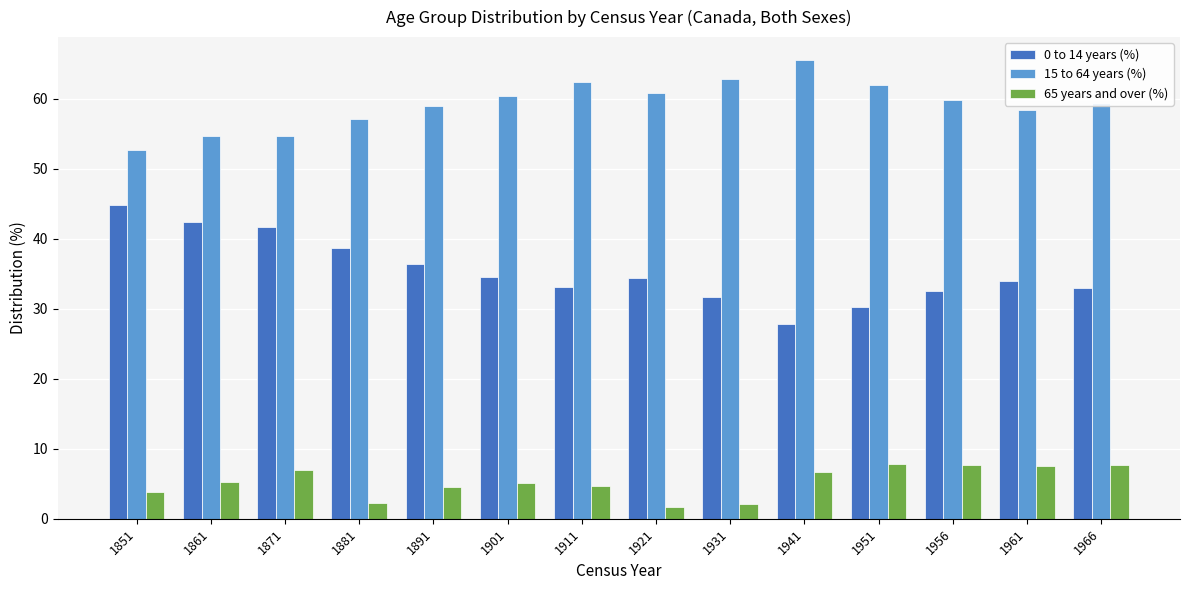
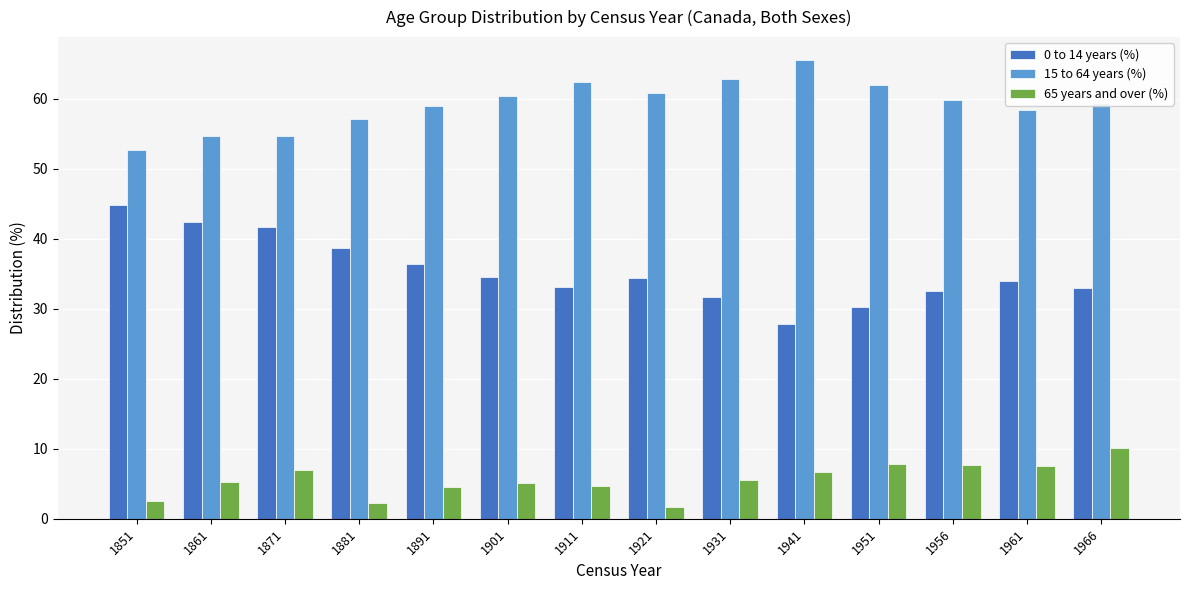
  {
    "65 years and over (%)": {
-     "1851": 4,
+     "1851": 3,
      "1861": 5,
      "1871": 7,
      "1881": 2,
      "1891": 5,
      "1901": 5,
      "1911": 5,
      "1921": 2,
-     "1931": 2,
+     "1931": 6,
      "1941": 7,
      "1951": 8,
      "1956": 8,
      "1961": 8,
-     "1966": 8
+     "1966": 10
    }
  }
